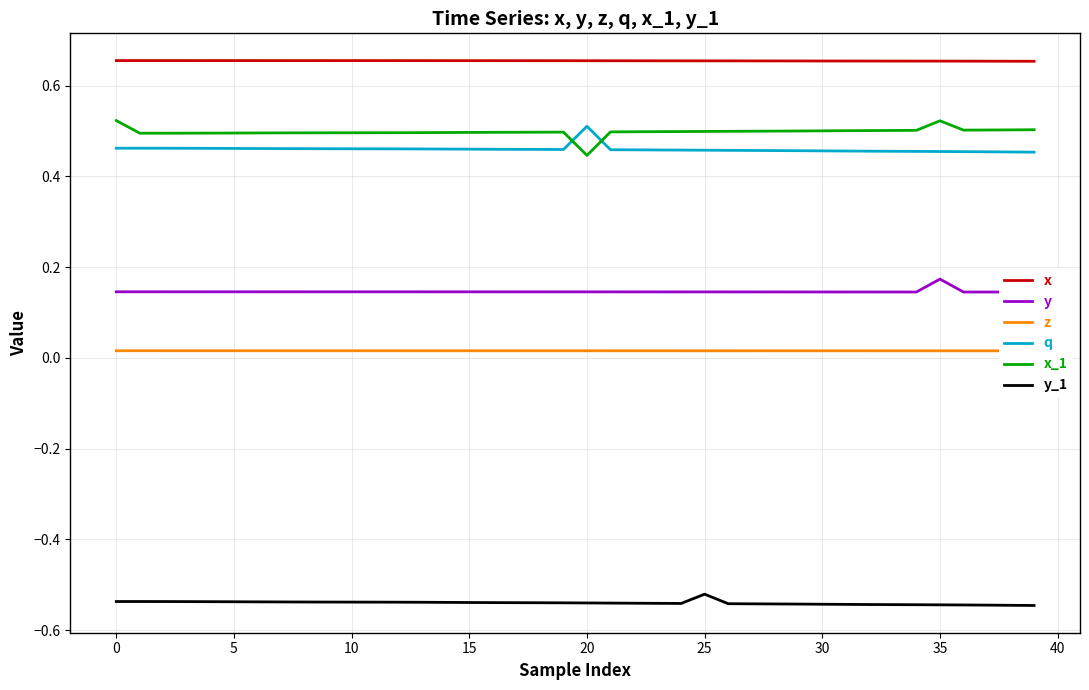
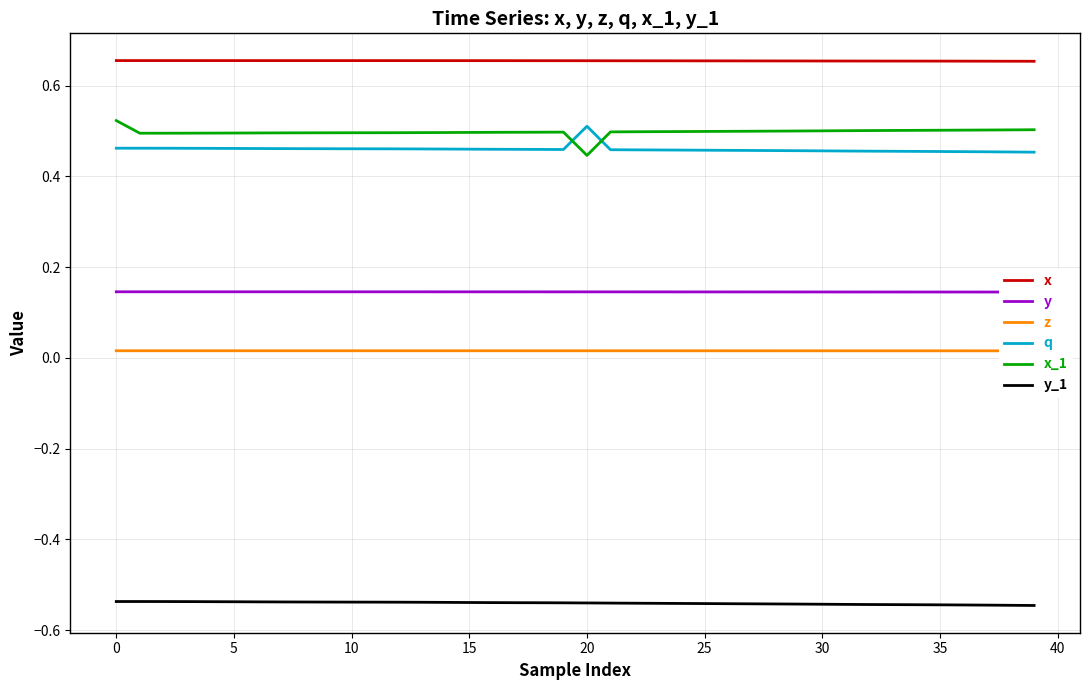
  {
    "x": {
      "0": 0.66,
      "5": 0.66,
      "10": 0.66,
      "15": 0.66,
      "20": 0.66,
      "25": 0.65,
      "30": 0.65,
      "35": 0.65
    },
    "y": {
      "0": 0.15,
      "5": 0.15,
      "10": 0.15,
      "15": 0.15,
      "20": 0.15,
      "25": 0.15,
      "30": 0.15,
-     "35": 0.17
+     "35": 0.15
    },
    "z": {
      "0": 0.02,
      "5": 0.02,
      "10": 0.02,
      "15": 0.02,
      "20": 0.02,
      "25": 0.02,
      "30": 0.02,
      "35": 0.02
    },
    "q": {
      "0": 0.46,
      "5": 0.46,
      "10": 0.46,
      "15": 0.46,
      "20": 0.51,
      "25": 0.46,
      "30": 0.46,
      "35": 0.46
    },
    "x_1": {
      "0": 0.52,
      "5": 0.50,
      "10": 0.50,
      "15": 0.50,
      "20": 0.45,
      "25": 0.50,
      "30": 0.50,
-     "35": 0.52
+     "35": 0.50
    },
    "y_1": {
      "0": -0.54,
      "5": -0.54,
      "10": -0.54,
      "15": -0.54,
      "20": -0.54,
-     "25": -0.52,
+     "25": -0.54,
      "30": -0.54,
      "35": -0.54
    }
  }
